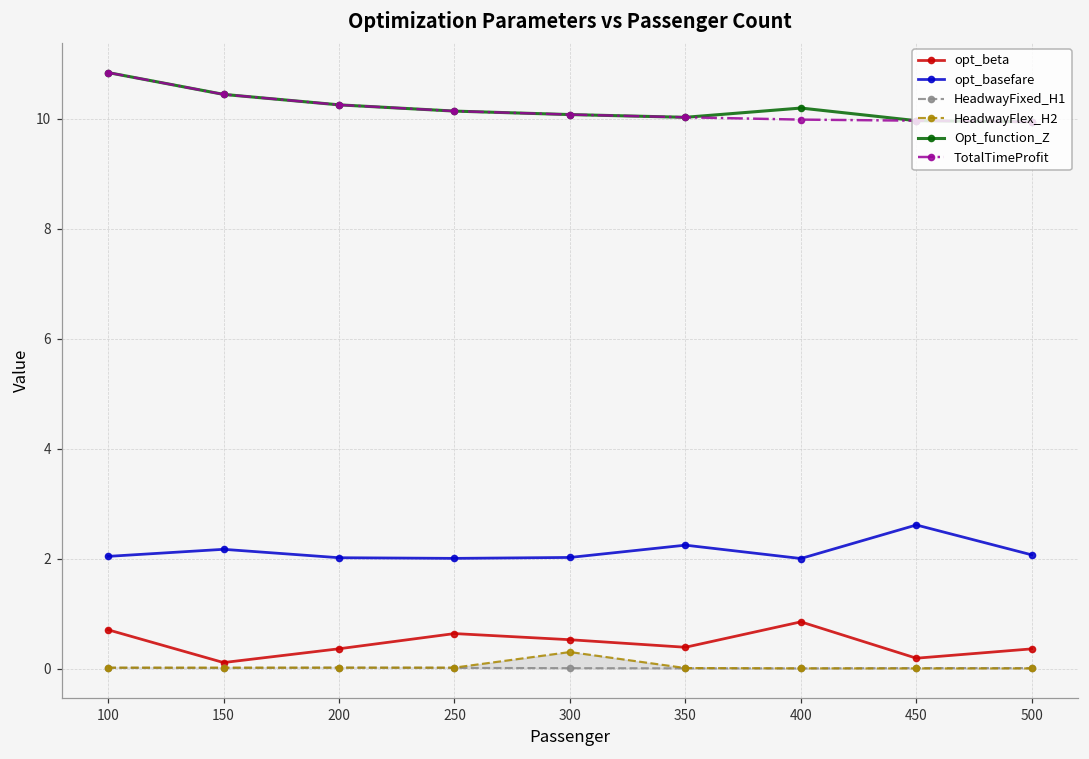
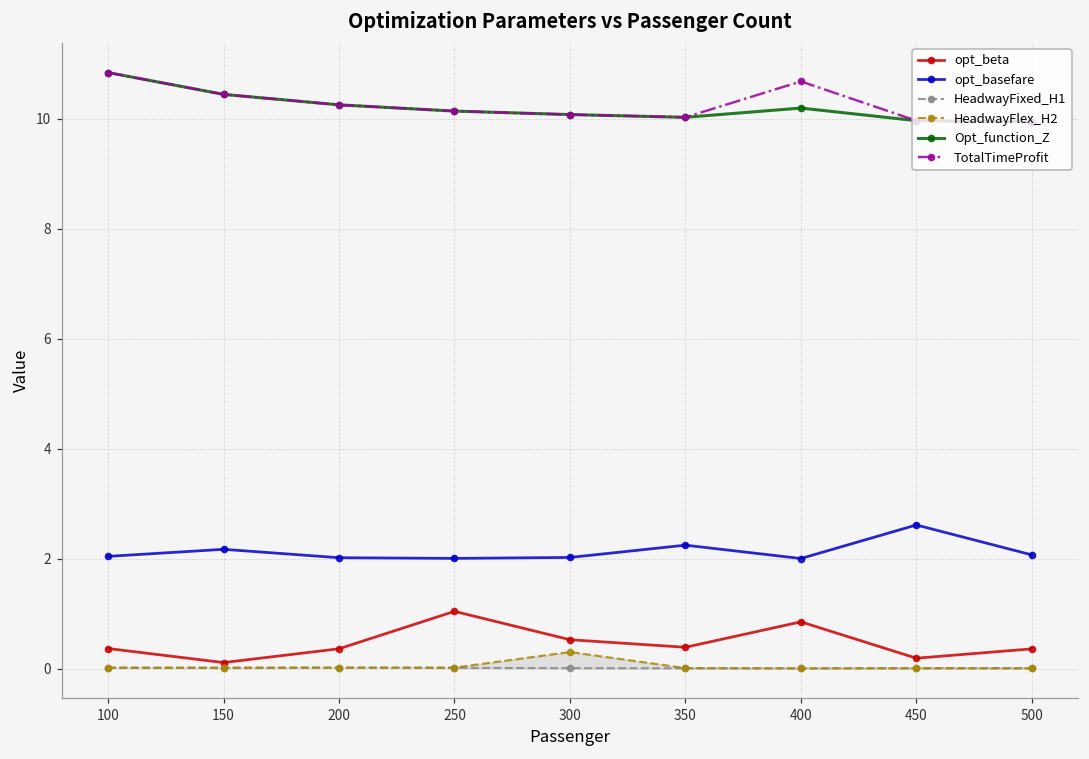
  {
    "opt_beta": {
-     "100": 0.7,
+     "100": 0.4,
      "150": 0.1,
      "200": 0.4,
-     "250": 0.6,
+     "250": 1.0,
      "300": 0.5,
      "350": 0.4,
      "400": 0.8,
      "450": 0.2,
      "500": 0.4
    },
    "opt_basefare": {
      "100": 2.0,
      "150": 2.2,
      "200": 2.0,
      "250": 2.0,
      "300": 2.0,
      "350": 2.2,
      "400": 2.0,
      "450": 2.6,
      "500": 2.1
    },
    "Opt_function_Z": {
      "400": 10.2
    },
    "TotalTimeProfit": {
-     "400": 10.0
+     "400": 10.7
    }
  }
